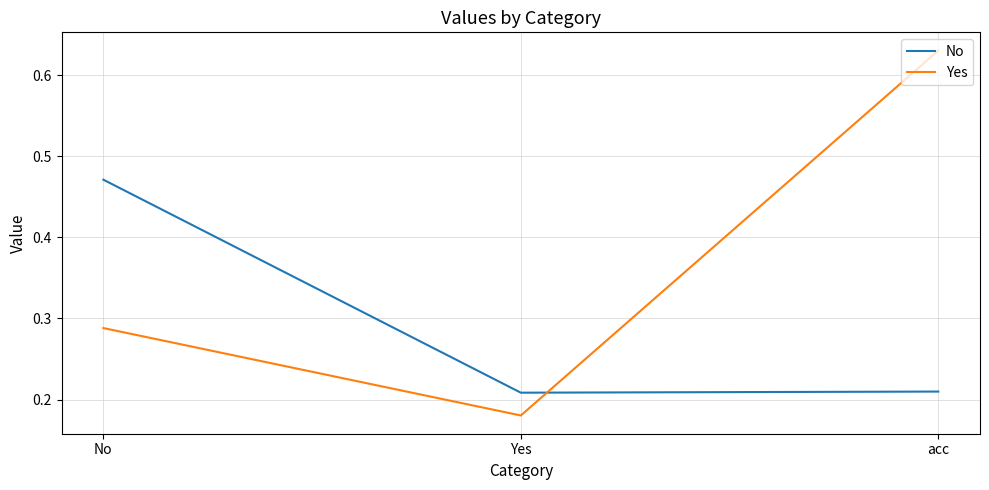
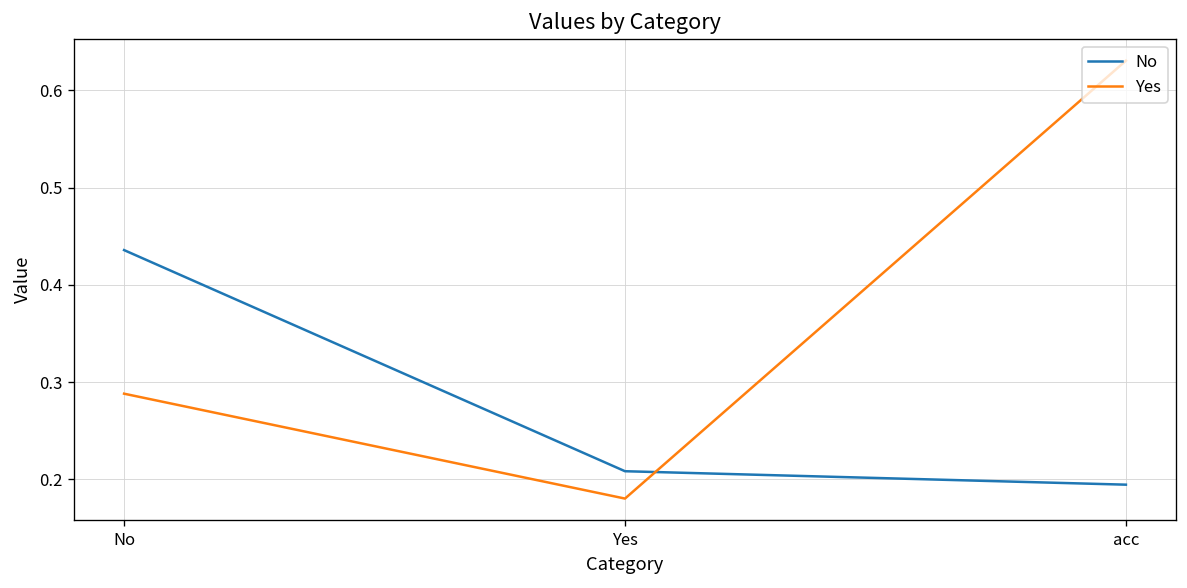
  {
    "No": {
-     "No": 0.47,
+     "No": 0.44,
      "Yes": 0.21,
-     "acc": 0.21
+     "acc": 0.19
    },
    "Yes": {
      "No": 0.29,
      "Yes": 0.18
    }
  }
